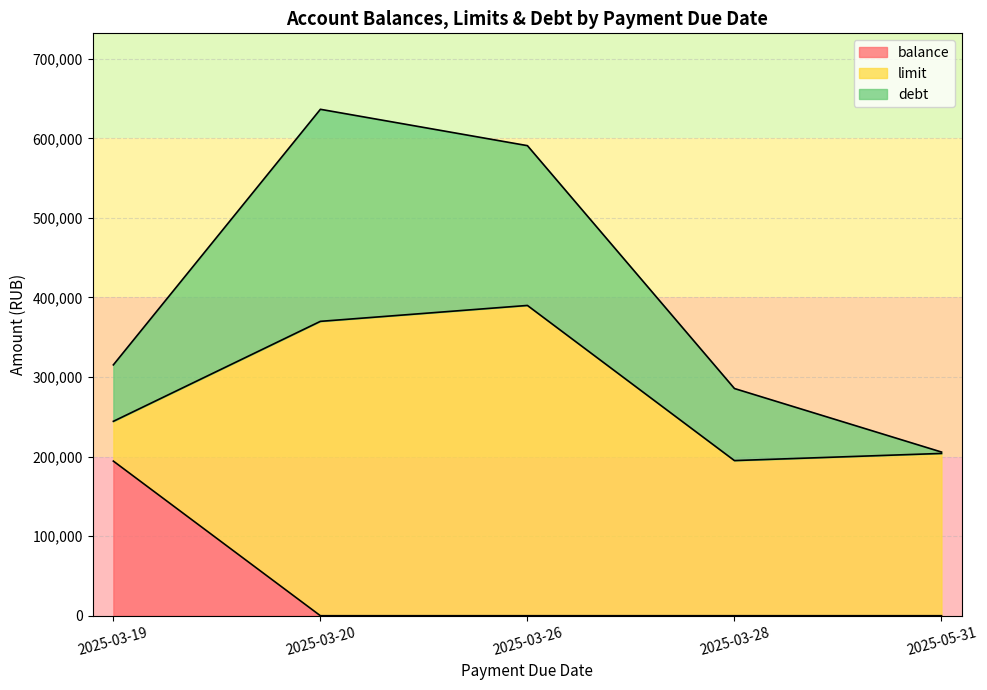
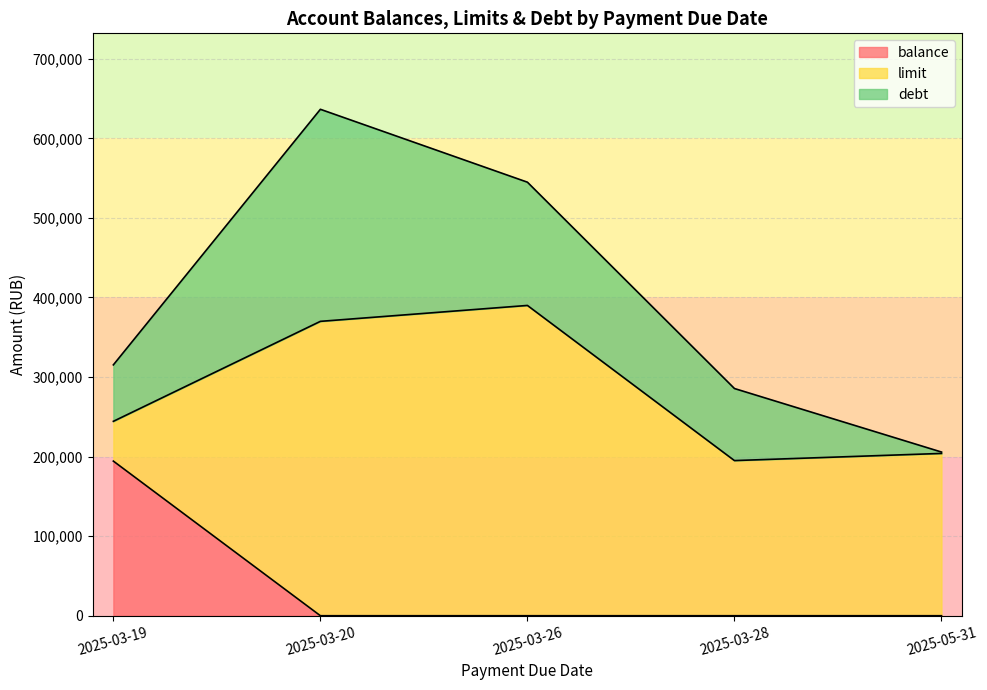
  {
    "balance": {
      "2025-03-19": "190,000",
      "2025-03-20": "0",
      "2025-03-26": "0",
      "2025-03-28": "0",
      "2025-05-31": "0"
    },
    "limit": {
      "2025-03-19": "50,000",
      "2025-03-20": "370,000",
      "2025-03-26": "390,000",
      "2025-03-28": "200,000"
    },
    "debt": {
      "2025-03-19": "70,000",
      "2025-03-20": "270,000",
-     "2025-03-26": "200,000",
+     "2025-03-26": "150,000",
      "2025-03-28": "90,000"
    }
  }
